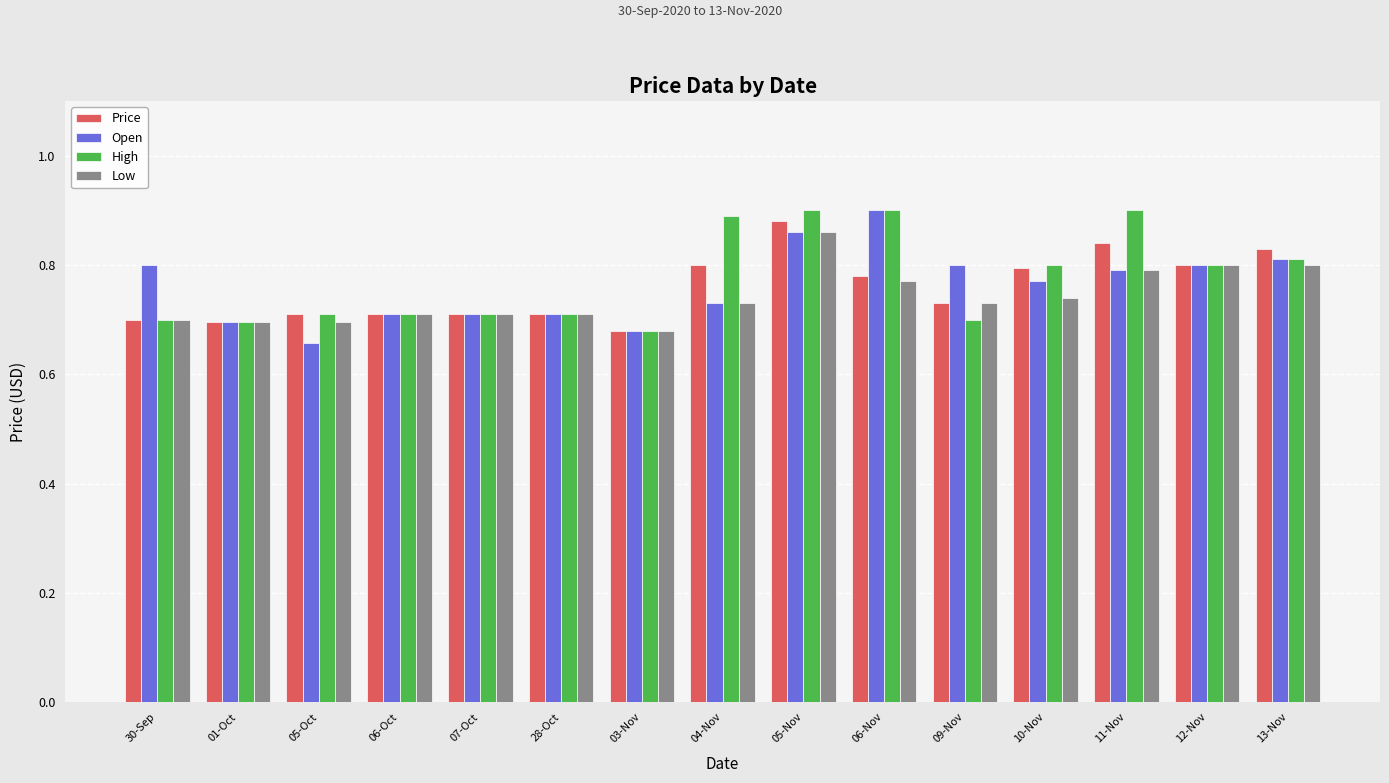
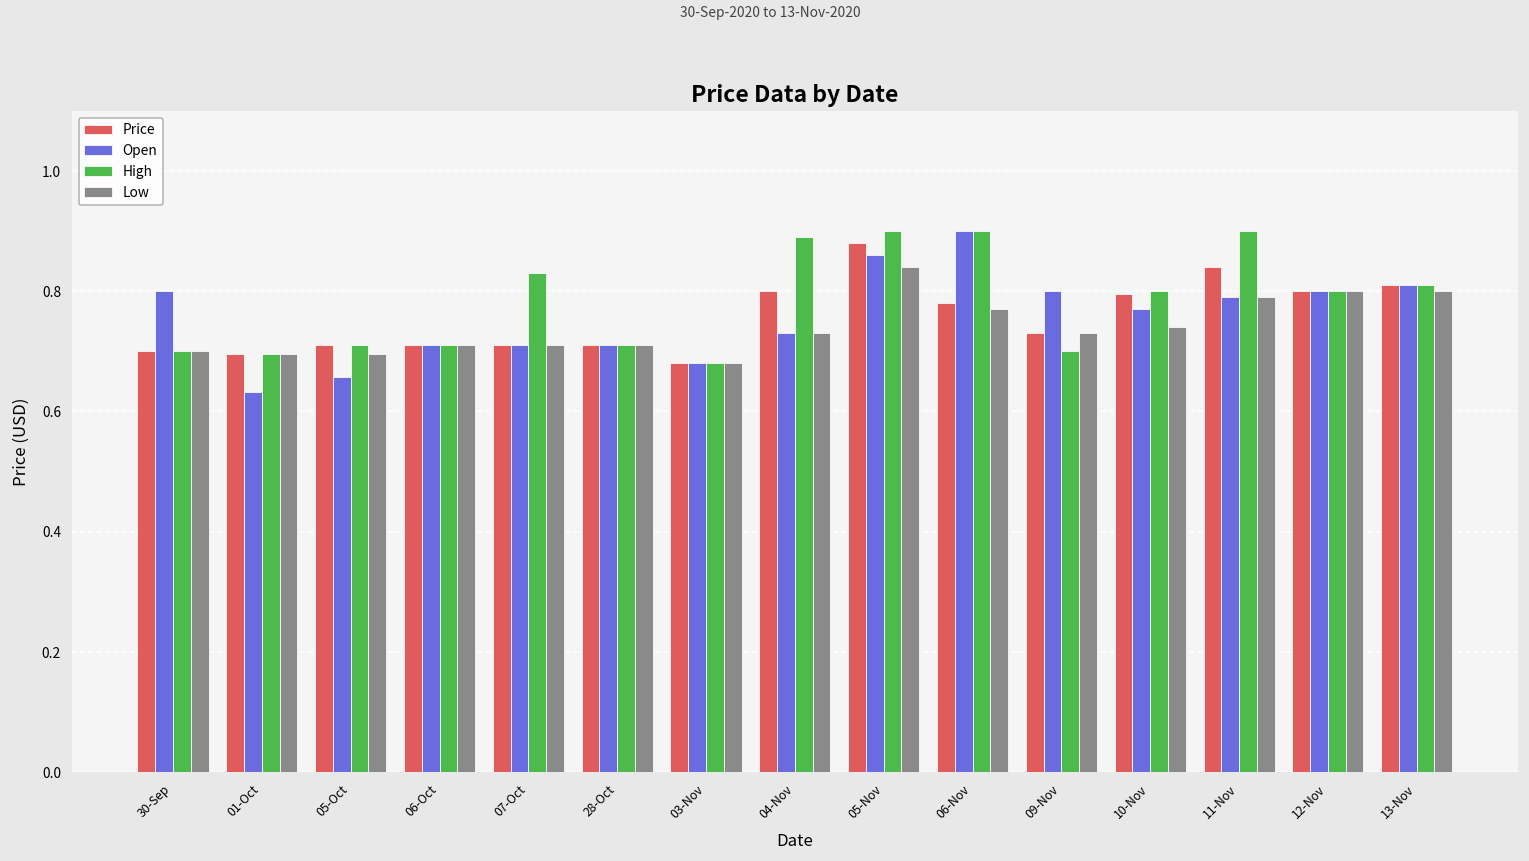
  {
    "Price": {
      "30-Sep": 0.70,
      "01-Oct": 0.70,
      "05-Oct": 0.71,
      "06-Oct": 0.71,
      "07-Oct": 0.71,
      "28-Oct": 0.71,
      "03-Nov": 0.68,
      "04-Nov": 0.80,
      "05-Nov": 0.88,
      "06-Nov": 0.78,
      "09-Nov": 0.73,
      "10-Nov": 0.80,
      "11-Nov": 0.84,
      "12-Nov": 0.80,
-     "13-Nov": 0.83
+     "13-Nov": 0.81
    },
    "Open": {
      "30-Sep": 0.80,
-     "01-Oct": 0.70,
+     "01-Oct": 0.63,
      "05-Oct": 0.66,
      "06-Oct": 0.71,
      "07-Oct": 0.71,
      "28-Oct": 0.71,
      "03-Nov": 0.68,
      "04-Nov": 0.73,
      "05-Nov": 0.86,
      "06-Nov": 0.90,
      "09-Nov": 0.80,
      "10-Nov": 0.77,
      "11-Nov": 0.79,
      "12-Nov": 0.80,
      "13-Nov": 0.81
    },
    "High": {
      "30-Sep": 0.70,
      "01-Oct": 0.70,
      "05-Oct": 0.71,
      "06-Oct": 0.71,
-     "07-Oct": 0.71,
+     "07-Oct": 0.83,
      "28-Oct": 0.71,
      "03-Nov": 0.68,
      "04-Nov": 0.89,
      "05-Nov": 0.90,
      "06-Nov": 0.90,
      "09-Nov": 0.70,
      "10-Nov": 0.80,
      "11-Nov": 0.90,
      "12-Nov": 0.80,
      "13-Nov": 0.81
    },
    "Low": {
      "30-Sep": 0.70,
      "01-Oct": 0.70,
      "05-Oct": 0.70,
      "06-Oct": 0.71,
      "07-Oct": 0.71,
      "28-Oct": 0.71,
      "03-Nov": 0.68,
      "04-Nov": 0.73,
-     "05-Nov": 0.86,
+     "05-Nov": 0.84,
      "06-Nov": 0.77,
      "09-Nov": 0.73,
      "10-Nov": 0.74,
      "11-Nov": 0.79,
      "12-Nov": 0.80,
      "13-Nov": 0.80
    }
  }
